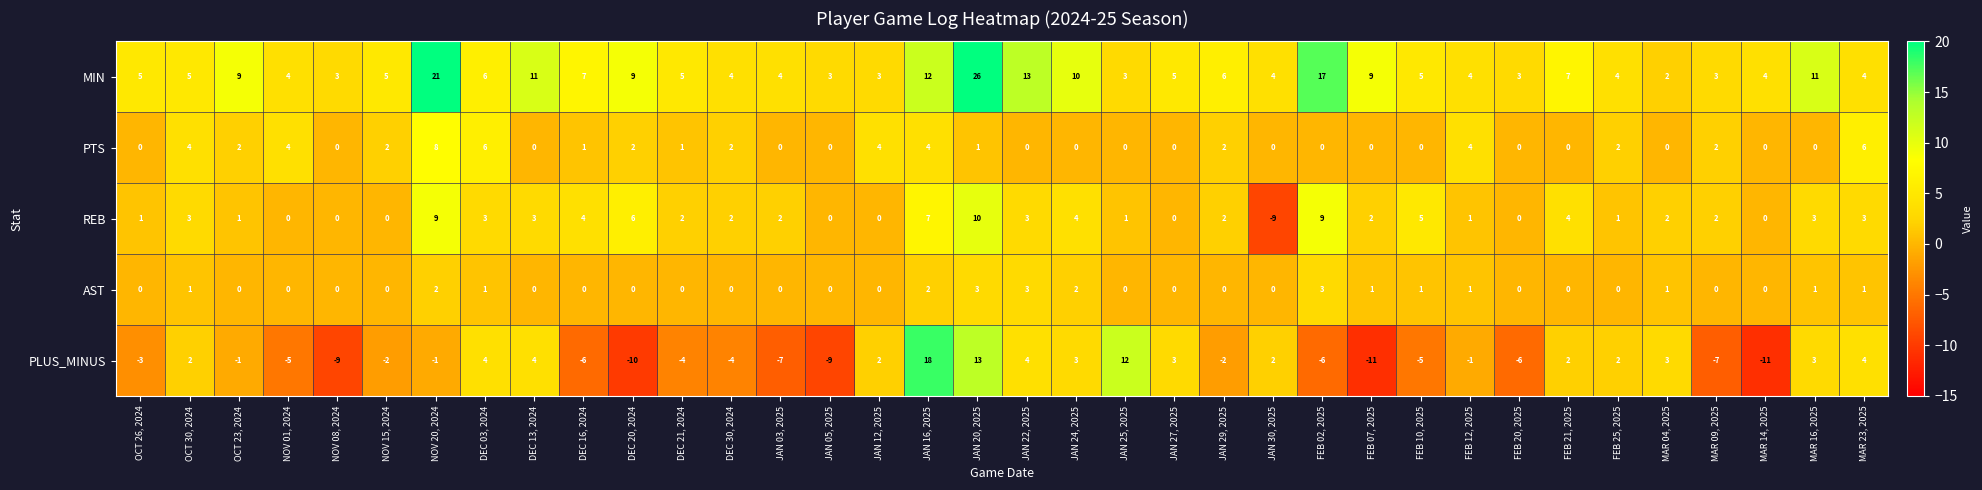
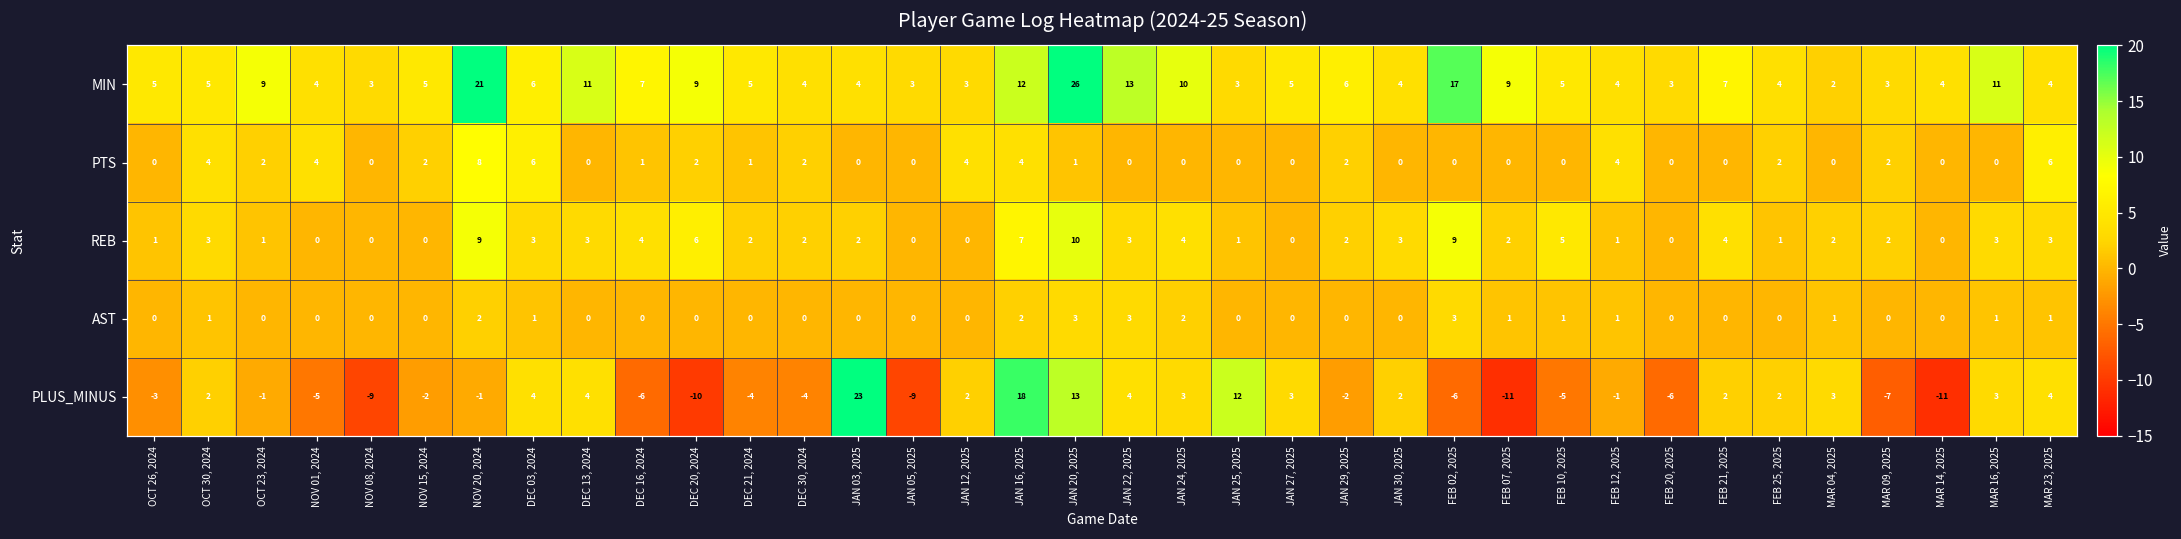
  {
    "MIN": {
      "OCT 26, 2024": 5,
      "OCT 30, 2024": 5,
      "OCT 23, 2024": 9,
      "NOV 01, 2024": 4,
      "NOV 08, 2024": 3,
      "NOV 15, 2024": 5,
      "NOV 20, 2024": 21,
      "DEC 03, 2024": 6,
      "DEC 13, 2024": 11,
      "DEC 16, 2024": 7,
      "DEC 20, 2024": 9,
      "DEC 21, 2024": 5,
      "DEC 30, 2024": 4,
      "JAN 03, 2025": 4,
      "JAN 05, 2025": 3,
      "JAN 12, 2025": 3,
      "JAN 16, 2025": 12,
      "JAN 20, 2025": 26,
      "JAN 22, 2025": 13,
      "JAN 24, 2025": 10,
      "JAN 25, 2025": 3,
      "JAN 27, 2025": 5,
      "JAN 29, 2025": 6,
      "JAN 30, 2025": 4,
      "FEB 02, 2025": 17,
      "FEB 07, 2025": 9,
      "FEB 10, 2025": 5,
      "FEB 12, 2025": 4,
      "FEB 20, 2025": 3,
      "FEB 21, 2025": 7,
      "FEB 25, 2025": 4,
      "MAR 04, 2025": 2,
      "MAR 09, 2025": 3,
      "MAR 14, 2025": 4,
      "MAR 16, 2025": 11,
      "MAR 23, 2025": 4
    },
    "PTS": {
      "OCT 26, 2024": 0,
      "OCT 30, 2024": 4,
      "OCT 23, 2024": 2,
      "NOV 01, 2024": 4,
      "NOV 08, 2024": 0,
      "NOV 15, 2024": 2,
      "NOV 20, 2024": 8,
      "DEC 03, 2024": 6,
      "DEC 13, 2024": 0,
      "DEC 16, 2024": 1,
      "DEC 20, 2024": 2,
      "DEC 21, 2024": 1,
      "DEC 30, 2024": 2,
      "JAN 03, 2025": 0,
      "JAN 05, 2025": 0,
      "JAN 12, 2025": 4,
      "JAN 16, 2025": 4,
      "JAN 20, 2025": 1,
      "JAN 22, 2025": 0,
      "JAN 24, 2025": 0,
      "JAN 25, 2025": 0,
      "JAN 27, 2025": 0,
      "JAN 29, 2025": 2,
      "JAN 30, 2025": 0,
      "FEB 02, 2025": 0,
      "FEB 07, 2025": 0,
      "FEB 10, 2025": 0,
      "FEB 12, 2025": 4,
      "FEB 20, 2025": 0,
      "FEB 21, 2025": 0,
      "FEB 25, 2025": 2,
      "MAR 04, 2025": 0,
      "MAR 09, 2025": 2,
      "MAR 14, 2025": 0,
      "MAR 16, 2025": 0,
      "MAR 23, 2025": 6
    },
    "REB": {
      "OCT 26, 2024": 1,
      "OCT 30, 2024": 3,
      "OCT 23, 2024": 1,
      "NOV 01, 2024": 0,
      "NOV 08, 2024": 0,
      "NOV 15, 2024": 0,
      "NOV 20, 2024": 9,
      "DEC 03, 2024": 3,
      "DEC 13, 2024": 3,
      "DEC 16, 2024": 4,
      "DEC 20, 2024": 6,
      "DEC 21, 2024": 2,
      "DEC 30, 2024": 2,
      "JAN 03, 2025": 2,
      "JAN 05, 2025": 0,
      "JAN 12, 2025": 0,
      "JAN 16, 2025": 7,
      "JAN 20, 2025": 10,
      "JAN 22, 2025": 3,
      "JAN 24, 2025": 4,
      "JAN 25, 2025": 1,
      "JAN 27, 2025": 0,
      "JAN 29, 2025": 2,
-     "JAN 30, 2025": -9,
+     "JAN 30, 2025": 3,
      "FEB 02, 2025": 9,
      "FEB 07, 2025": 2,
      "FEB 10, 2025": 5,
      "FEB 12, 2025": 1,
      "FEB 20, 2025": 0,
      "FEB 21, 2025": 4,
      "FEB 25, 2025": 1,
      "MAR 04, 2025": 2,
      "MAR 09, 2025": 2,
      "MAR 14, 2025": 0,
      "MAR 16, 2025": 3,
      "MAR 23, 2025": 3
    },
    "AST": {
      "OCT 26, 2024": 0,
      "OCT 30, 2024": 1,
      "OCT 23, 2024": 0,
      "NOV 01, 2024": 0,
      "NOV 08, 2024": 0,
      "NOV 15, 2024": 0,
      "NOV 20, 2024": 2,
      "DEC 03, 2024": 1,
      "DEC 13, 2024": 0,
      "DEC 16, 2024": 0,
      "DEC 20, 2024": 0,
      "DEC 21, 2024": 0,
      "DEC 30, 2024": 0,
      "JAN 03, 2025": 0,
      "JAN 05, 2025": 0,
      "JAN 12, 2025": 0,
      "JAN 16, 2025": 2,
      "JAN 20, 2025": 3,
      "JAN 22, 2025": 3,
      "JAN 24, 2025": 2,
      "JAN 25, 2025": 0,
      "JAN 27, 2025": 0,
      "JAN 29, 2025": 0,
      "JAN 30, 2025": 0,
      "FEB 02, 2025": 3,
      "FEB 07, 2025": 1,
      "FEB 10, 2025": 1,
      "FEB 12, 2025": 1,
      "FEB 20, 2025": 0,
      "FEB 21, 2025": 0,
      "FEB 25, 2025": 0,
      "MAR 04, 2025": 1,
      "MAR 09, 2025": 0,
      "MAR 14, 2025": 0,
      "MAR 16, 2025": 1,
      "MAR 23, 2025": 1
    },
    "PLUS_MINUS": {
      "OCT 26, 2024": -3,
      "OCT 30, 2024": 2,
      "OCT 23, 2024": -1,
      "NOV 01, 2024": -5,
      "NOV 08, 2024": -9,
      "NOV 15, 2024": -2,
      "NOV 20, 2024": -1,
      "DEC 03, 2024": 4,
      "DEC 13, 2024": 4,
      "DEC 16, 2024": -6,
      "DEC 20, 2024": -10,
      "DEC 21, 2024": -4,
      "DEC 30, 2024": -4,
-     "JAN 03, 2025": -7,
+     "JAN 03, 2025": 23,
      "JAN 05, 2025": -9,
      "JAN 12, 2025": 2,
      "JAN 16, 2025": 18,
      "JAN 20, 2025": 13,
      "JAN 22, 2025": 4,
      "JAN 24, 2025": 3,
      "JAN 25, 2025": 12,
      "JAN 27, 2025": 3,
      "JAN 29, 2025": -2,
      "JAN 30, 2025": 2,
      "FEB 02, 2025": -6,
      "FEB 07, 2025": -11,
      "FEB 10, 2025": -5,
      "FEB 12, 2025": -1,
      "FEB 20, 2025": -6,
      "FEB 21, 2025": 2,
      "FEB 25, 2025": 2,
      "MAR 04, 2025": 3,
      "MAR 09, 2025": -7,
      "MAR 14, 2025": -11,
      "MAR 16, 2025": 3,
      "MAR 23, 2025": 4
    }
  }
